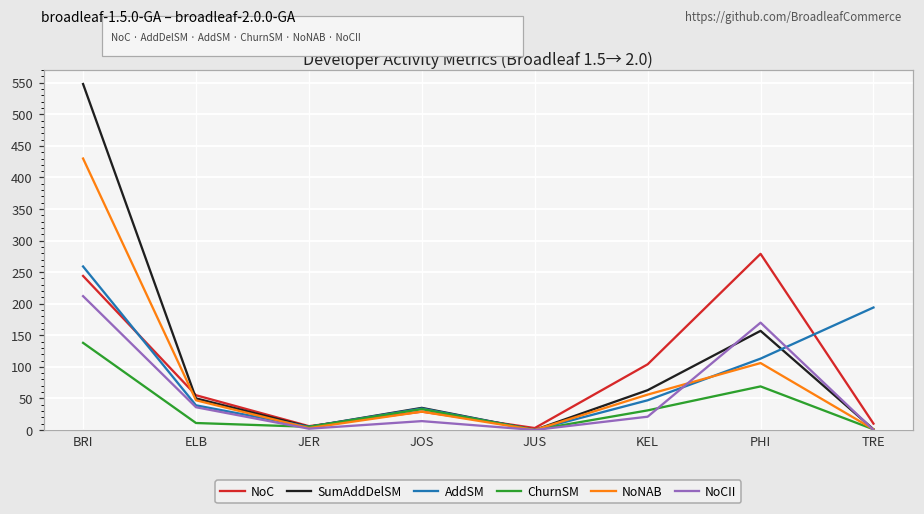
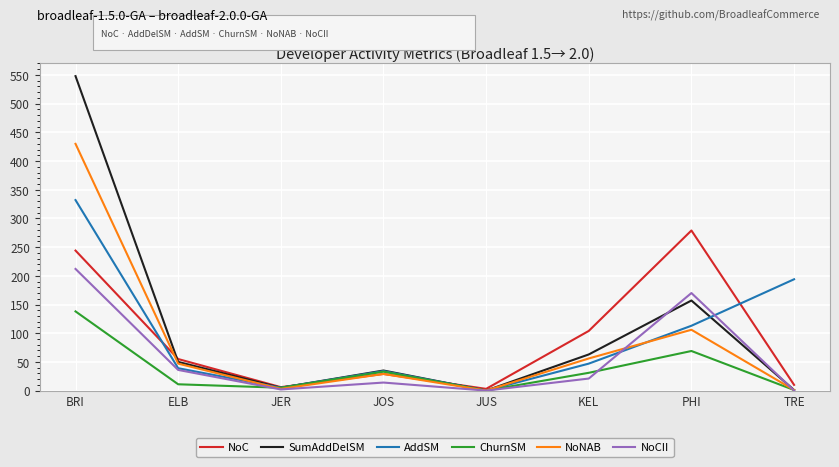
  {
    "NoC": {
      "BRI": 240,
      "ELB": 60,
      "KEL": 100,
      "PHI": 280,
      "TRE": 10
    },
    "SumAddDelSM": {
      "BRI": 550,
      "KEL": 60,
      "PHI": 160
    },
    "AddSM": {
-     "BRI": 260,
+     "BRI": 330,
      "KEL": 50,
      "PHI": 110,
      "TRE": 190
    },
    "ChurnSM": {
      "BRI": 140,
      "ELB": 10,
      "KEL": 30,
      "PHI": 70
    },
    "NoNAB": {
      "BRI": 430,
      "KEL": 60,
      "PHI": 110
    },
    "NoCII": {
      "BRI": 210,
      "JOS": 10,
      "KEL": 20,
      "PHI": 170
    }
  }
